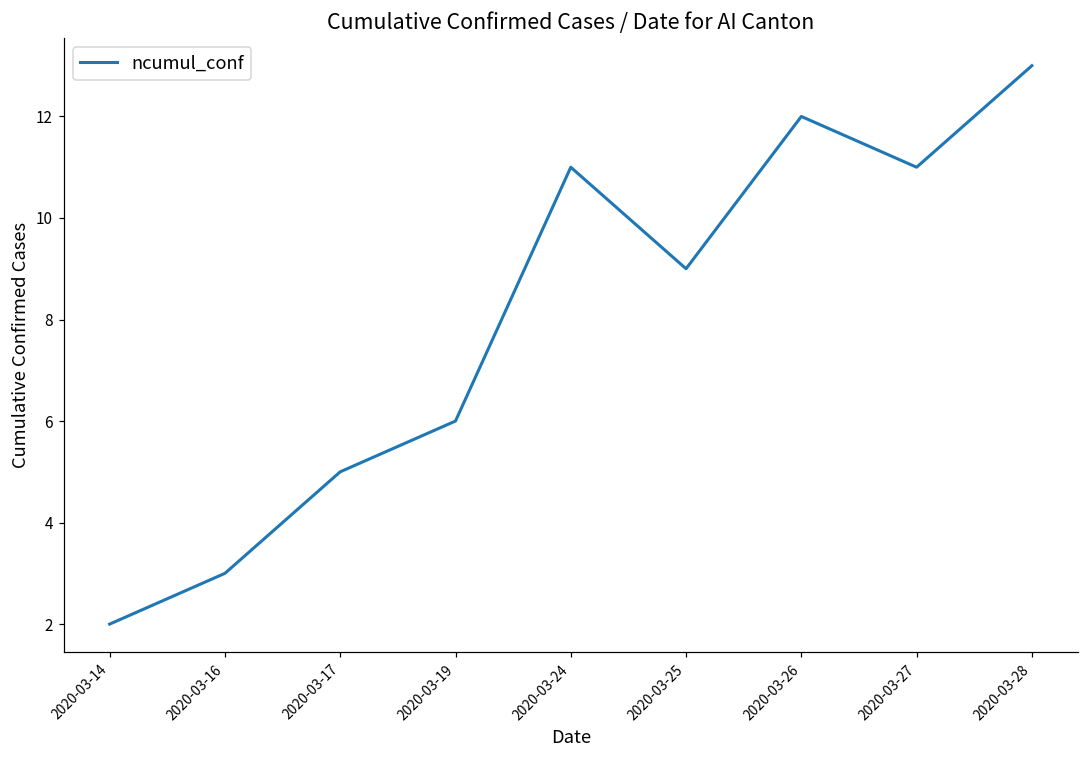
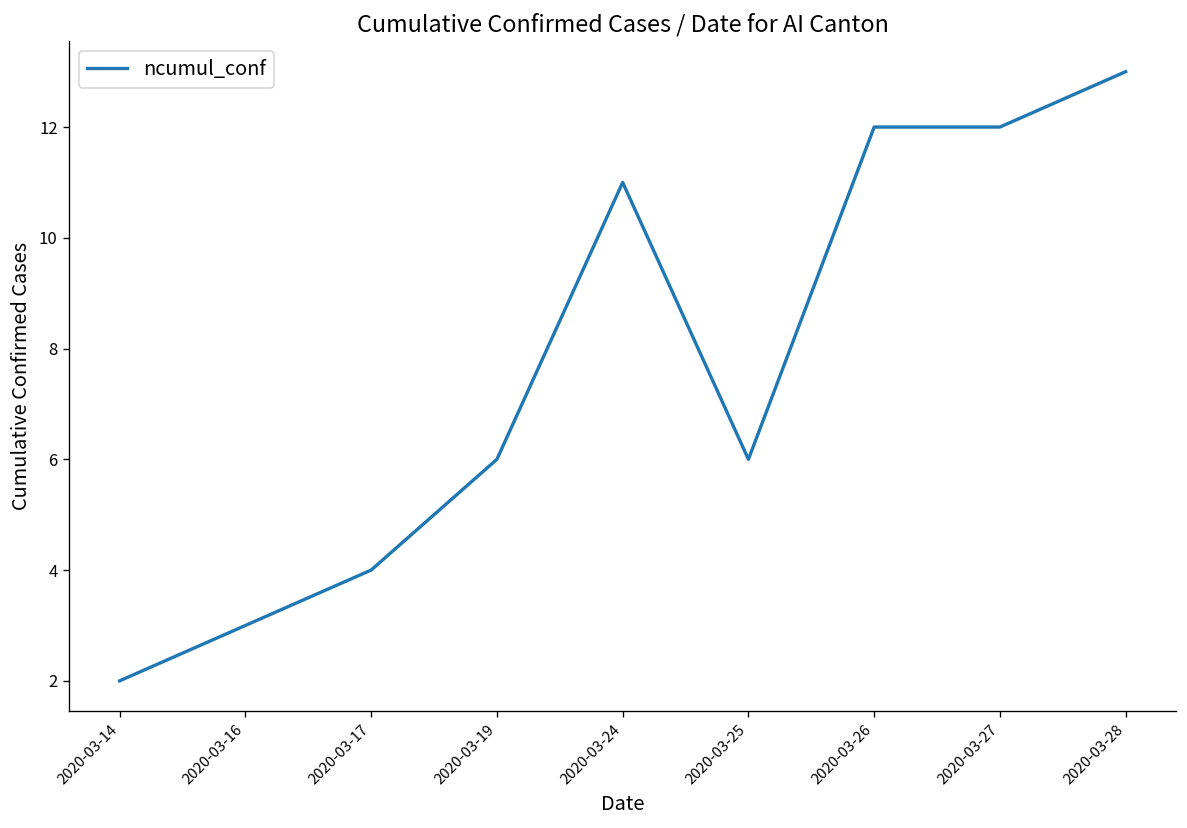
  {
    "2020-03-14": 2,
    "2020-03-16": 3,
-   "2020-03-17": 5,
+   "2020-03-17": 4,
    "2020-03-19": 6,
    "2020-03-24": 11,
-   "2020-03-25": 9,
+   "2020-03-25": 6,
    "2020-03-26": 12,
-   "2020-03-27": 11,
+   "2020-03-27": 12,
    "2020-03-28": 13
  }
